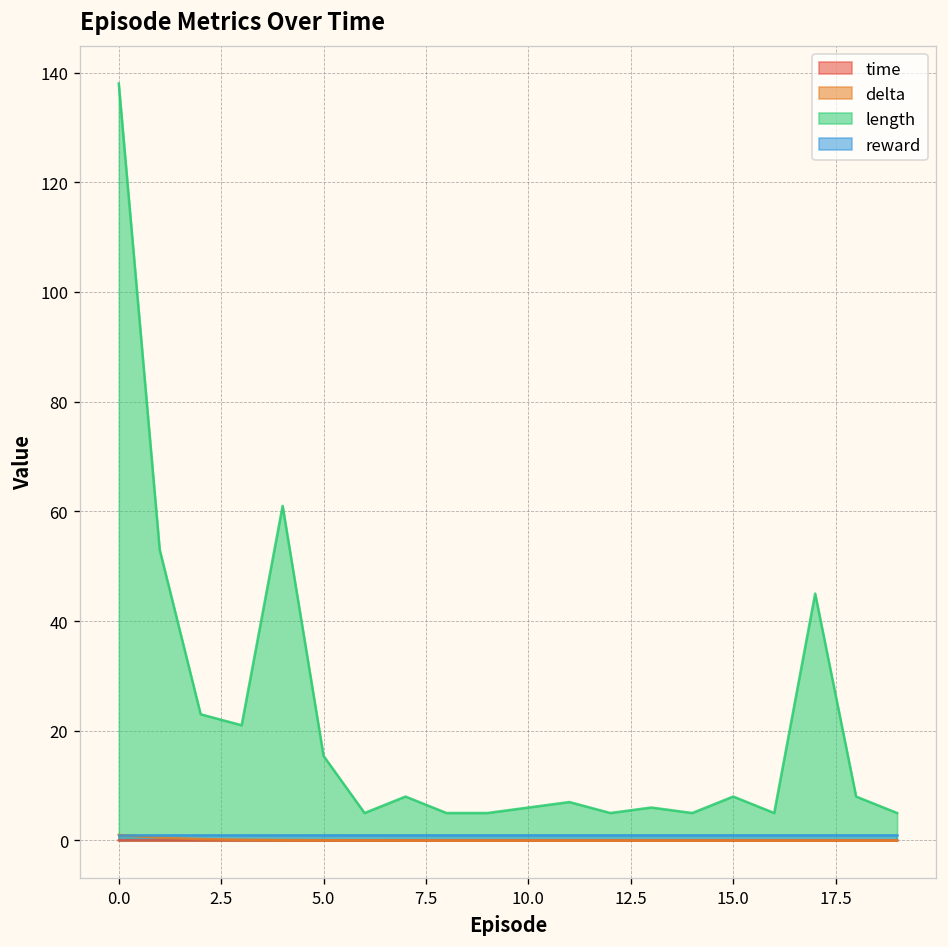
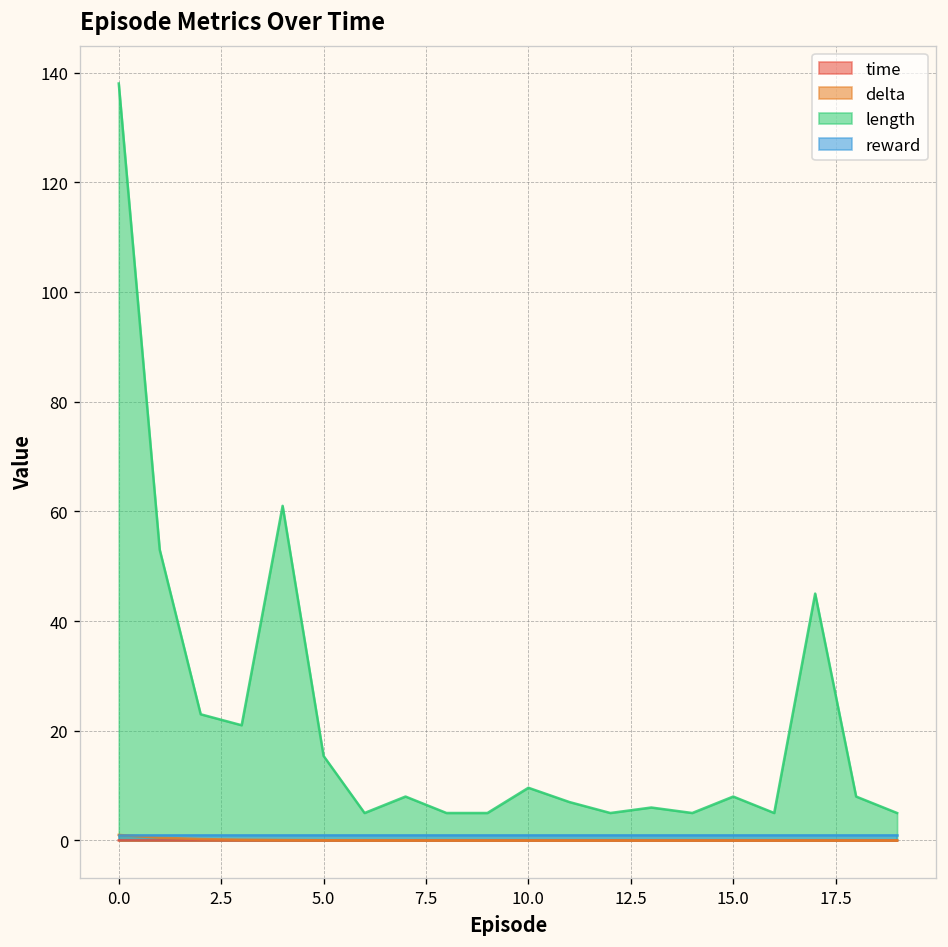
  {
    "length": {
      "0.0": 138,
      "5.0": 15,
-     "10.0": 6,
+     "10.0": 10,
      "15.0": 8
    },
    "reward": {
      "5.0": 1,
      "10.0": 1,
      "15.0": 1
    }
  }
